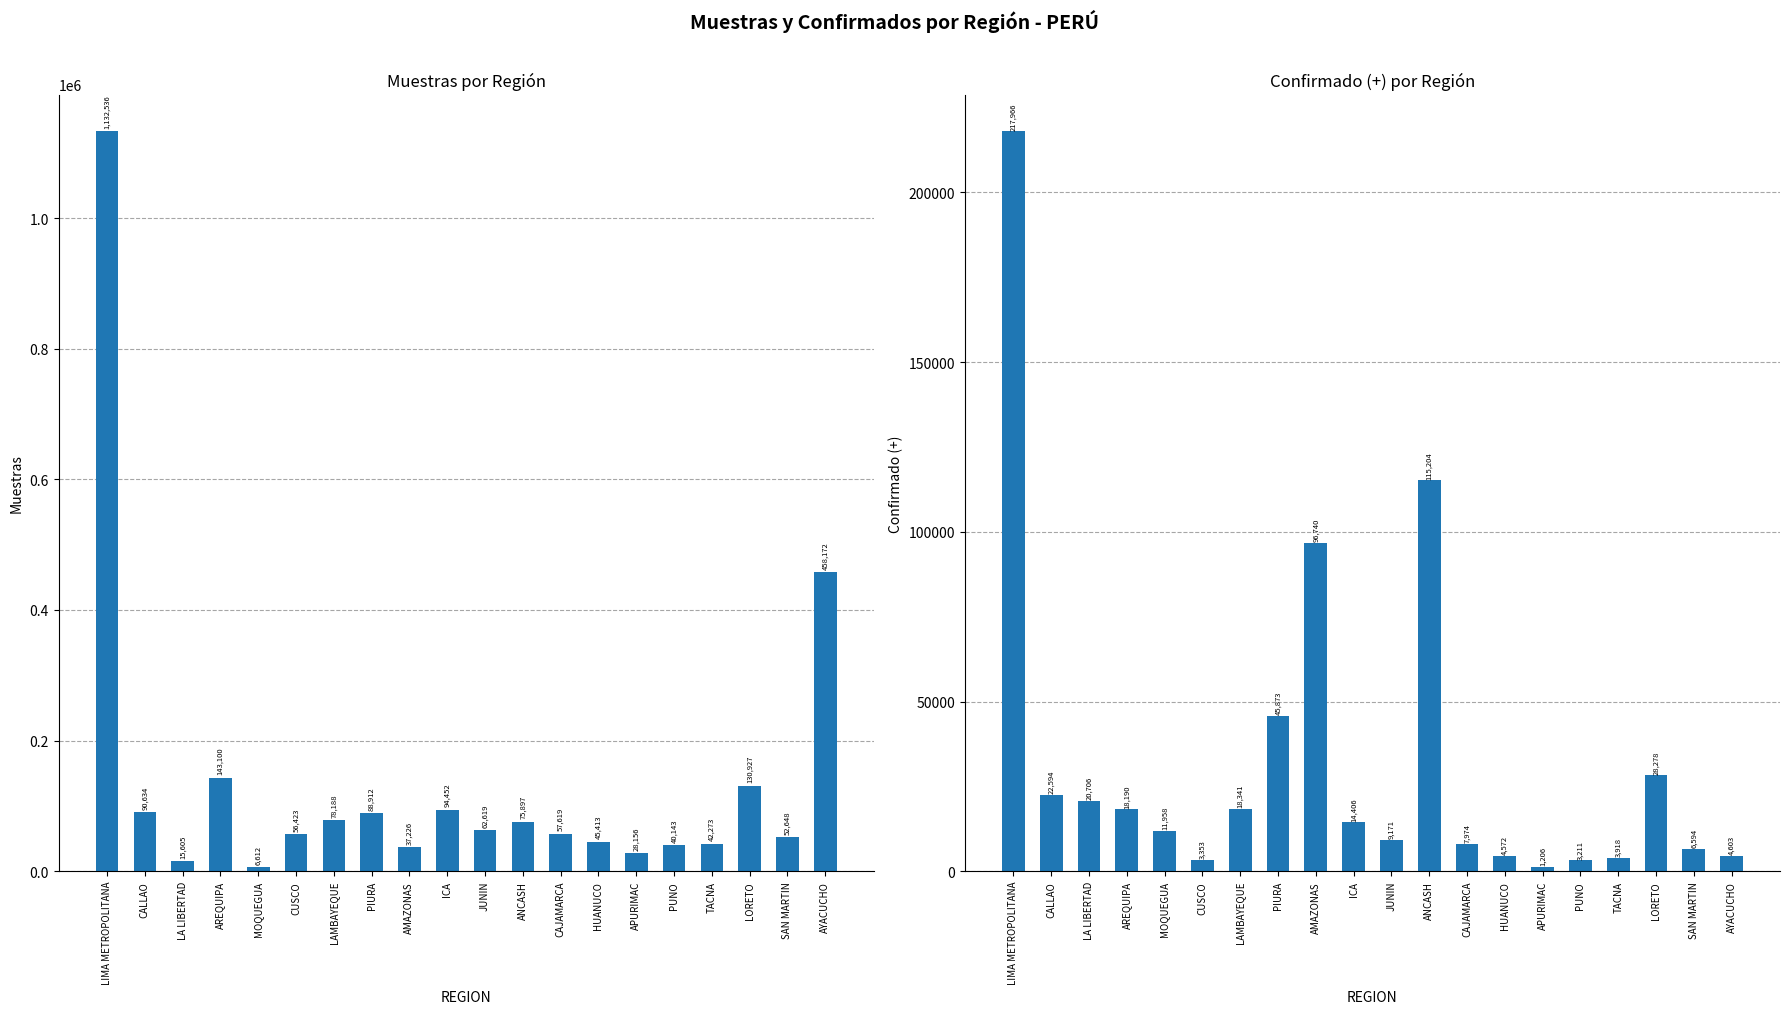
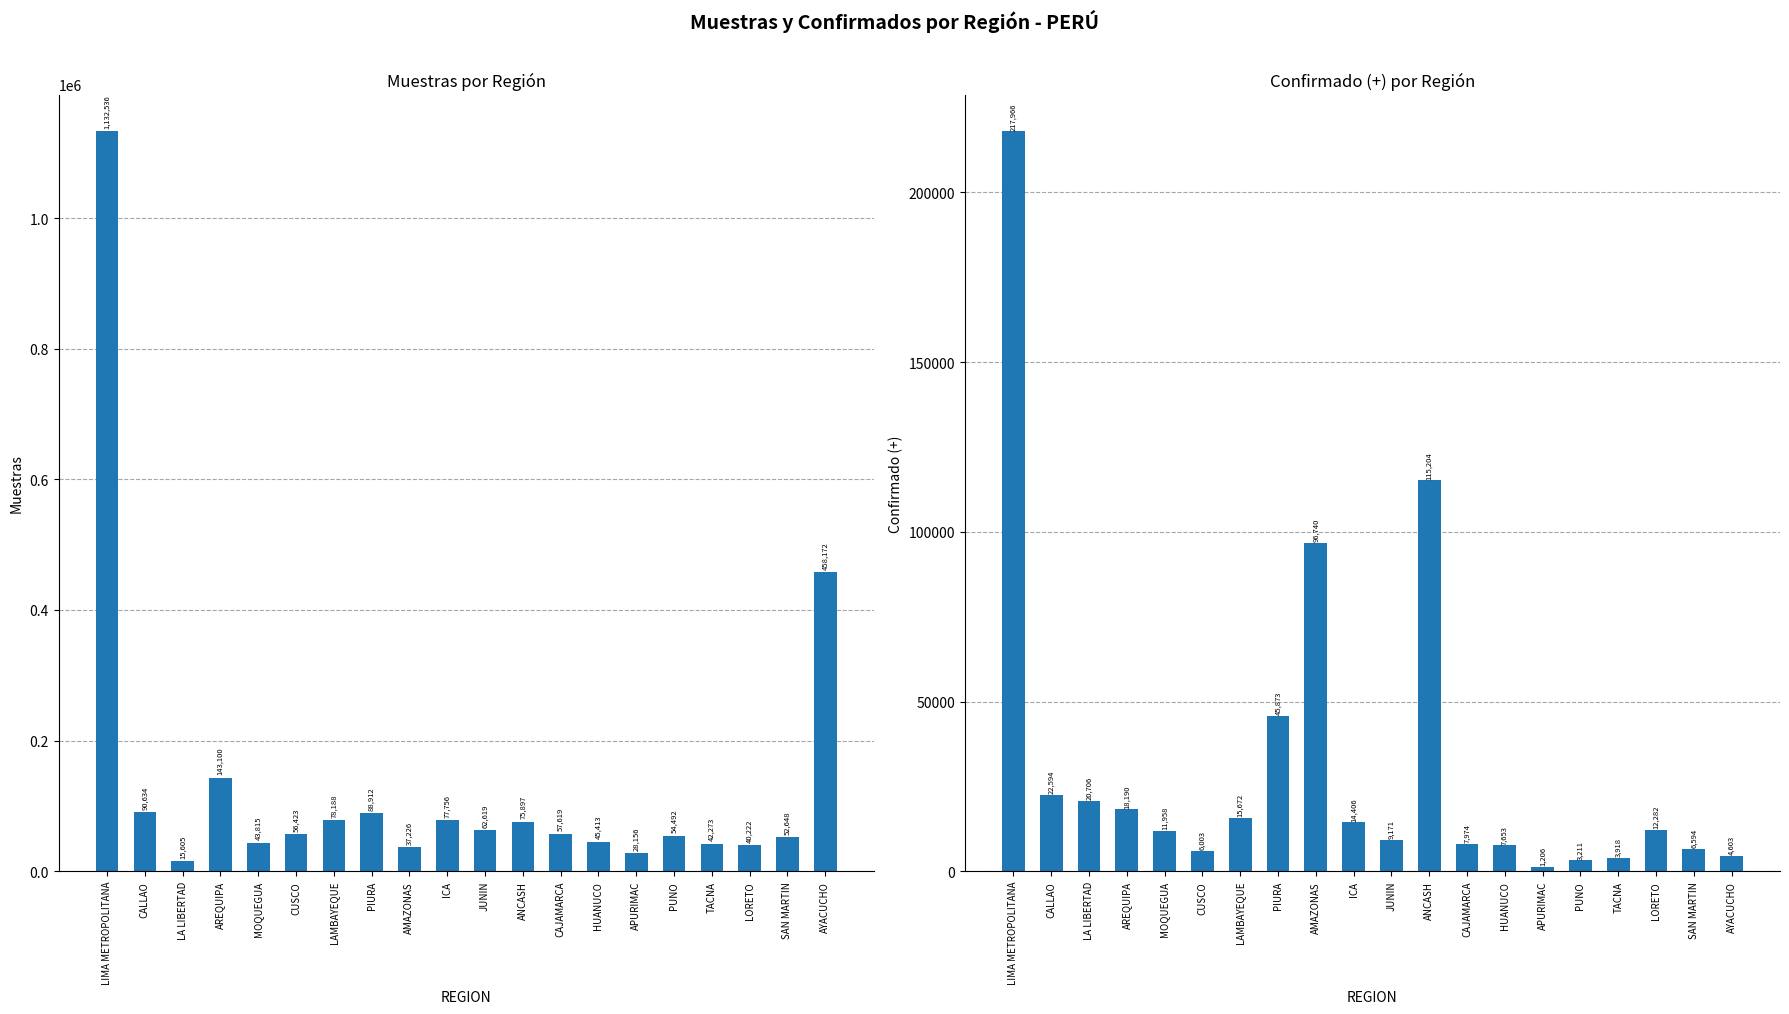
  {
    "Muestras por Región": {
      "LIMA METROPOLITANA": "1,132,536",
      "CALLAO": "90,634",
      "LA LIBERTAD": "15,605",
      "AREQUIPA": "143,100",
-     "MOQUEGUA": "6,612",
+     "MOQUEGUA": "43,815",
      "CUSCO": "56,423",
      "LAMBAYEQUE": "78,188",
      "PIURA": "88,912",
      "AMAZONAS": "37,226",
-     "ICA": "94,452",
+     "ICA": "77,756",
      "JUNIN": "62,619",
      "ANCASH": "75,897",
      "CAJAMARCA": "57,619",
      "HUANUCO": "45,413",
      "APURIMAC": "28,156",
-     "PUNO": "40,143",
+     "PUNO": "54,492",
      "TACNA": "42,273",
-     "LORETO": "130,927",
+     "LORETO": "40,222",
      "SAN MARTIN": "52,648",
      "AYACUCHO": "458,172"
    },
    "Confirmado (+) por Región": {
      "LIMA METROPOLITANA": "217,966",
      "CALLAO": "22,594",
      "LA LIBERTAD": "20,706",
      "AREQUIPA": "18,190",
      "MOQUEGUA": "11,958",
-     "CUSCO": "3,353",
-     "LAMBAYEQUE": "18,341",
+     "CUSCO": "6,003",
+     "LAMBAYEQUE": "15,672",
      "PIURA": "45,873",
      "AMAZONAS": "96,740",
      "ICA": "14,406",
      "JUNIN": "9,171",
      "ANCASH": "115,204",
      "CAJAMARCA": "7,974",
-     "HUANUCO": "4,572",
+     "HUANUCO": "7,653",
      "APURIMAC": "1,206",
      "PUNO": "3,211",
      "TACNA": "3,918",
-     "LORETO": "28,278",
+     "LORETO": "12,282",
      "SAN MARTIN": "6,594",
      "AYACUCHO": "4,603"
    }
  }
